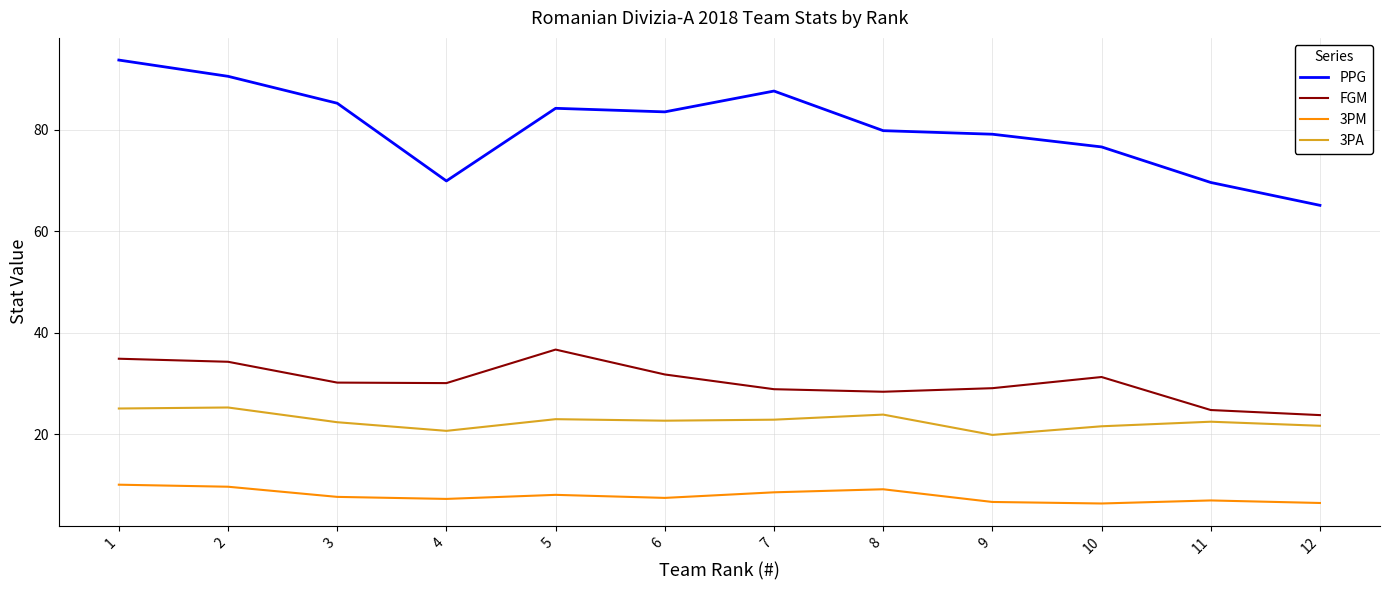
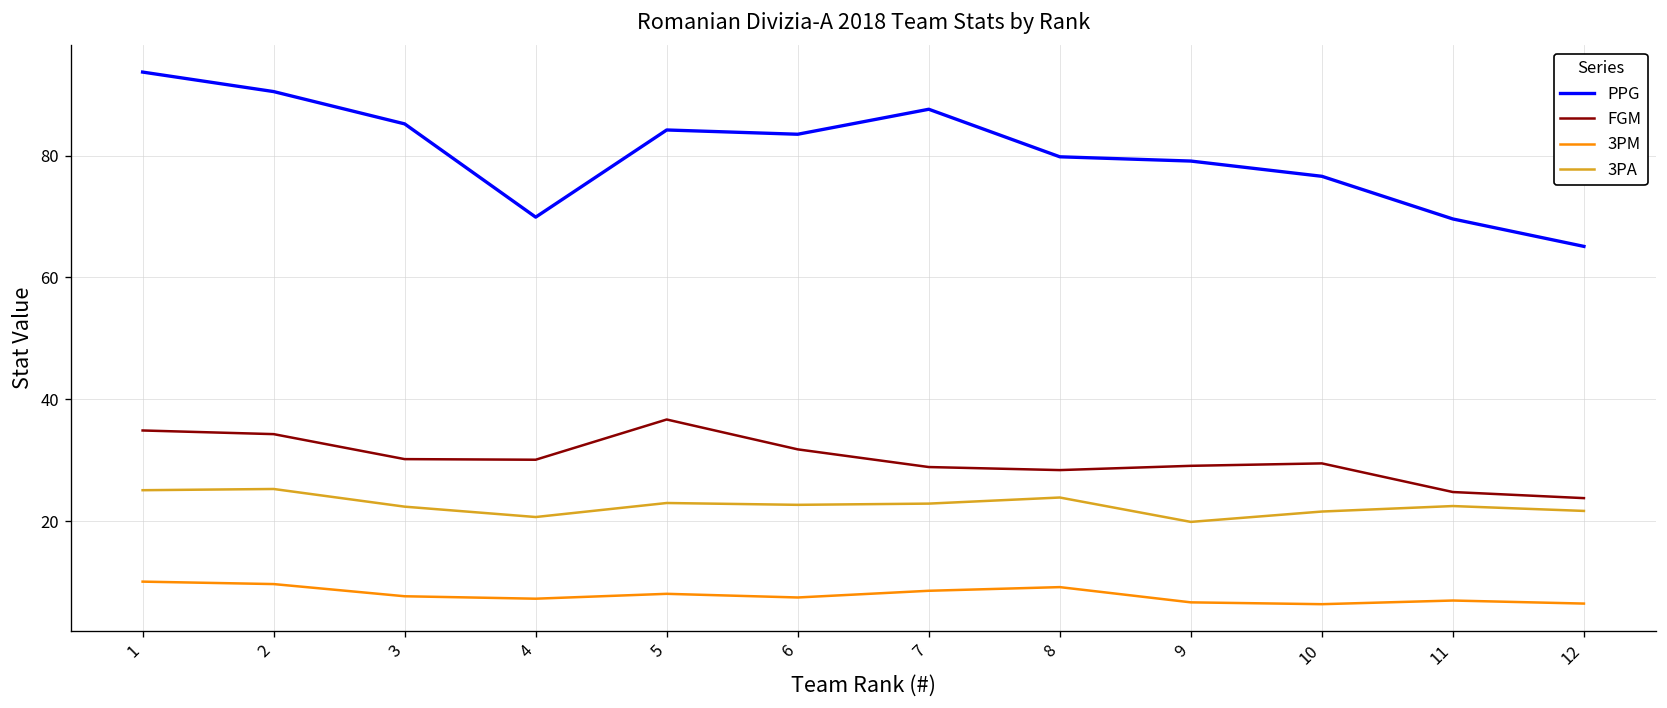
  {
    "PPG": {
      "1": 94,
      "2": 91,
      "3": 85,
      "4": 70,
      "5": 84,
      "6": 84,
      "7": 88,
      "8": 80,
      "9": 79,
      "10": 77,
      "11": 70,
      "12": 65
    },
    "FGM": {
      "1": 35,
      "2": 34,
      "3": 30,
      "4": 30,
      "5": 37,
      "6": 32,
      "7": 29,
      "8": 28,
      "9": 29,
-     "10": 31,
+     "10": 30,
      "11": 25,
      "12": 24
    }
  }
